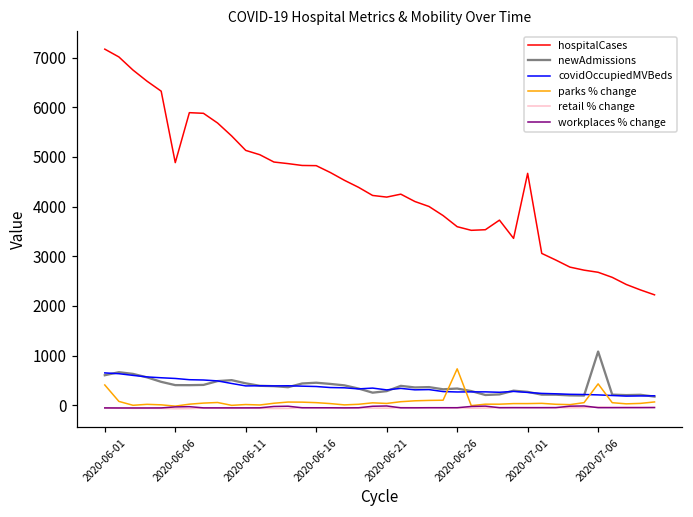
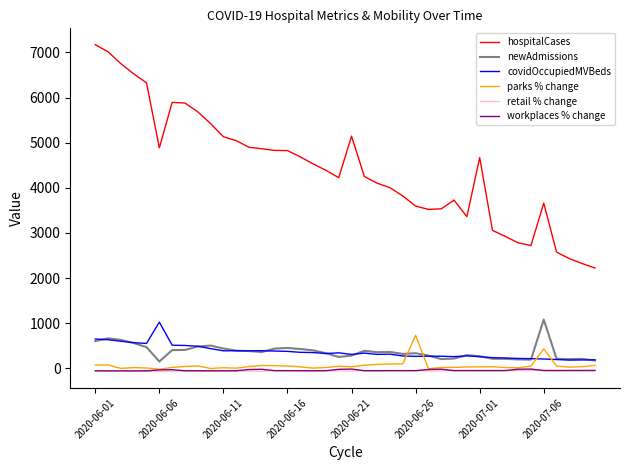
  {
    "hospitalCases": {
      "2020-06-01": 7200,
      "2020-06-06": 4900,
      "2020-06-11": 5100,
      "2020-06-16": 4800,
-     "2020-06-21": 4200,
+     "2020-06-21": 5100,
      "2020-06-26": 3600,
      "2020-07-01": 4700,
-     "2020-07-06": 2700
+     "2020-07-06": 3700
    },
    "newAdmissions": {
-     "2020-06-06": 400,
+     "2020-06-06": 200,
      "2020-06-16": 500,
      "2020-06-26": 300,
      "2020-07-06": 1100
    },
    "covidOccupiedMVBeds": {
-     "2020-06-06": 500,
+     "2020-06-06": 1000,
      "2020-06-16": 400,
      "2020-06-26": 300,
      "2020-07-06": 200
    },
    "parks % change": {
-     "2020-06-01": 400,
+     "2020-06-01": 100,
      "2020-06-11": 0,
      "2020-06-16": 100,
      "2020-06-26": 700,
      "2020-07-01": 0,
      "2020-07-06": 400
    }
  }
